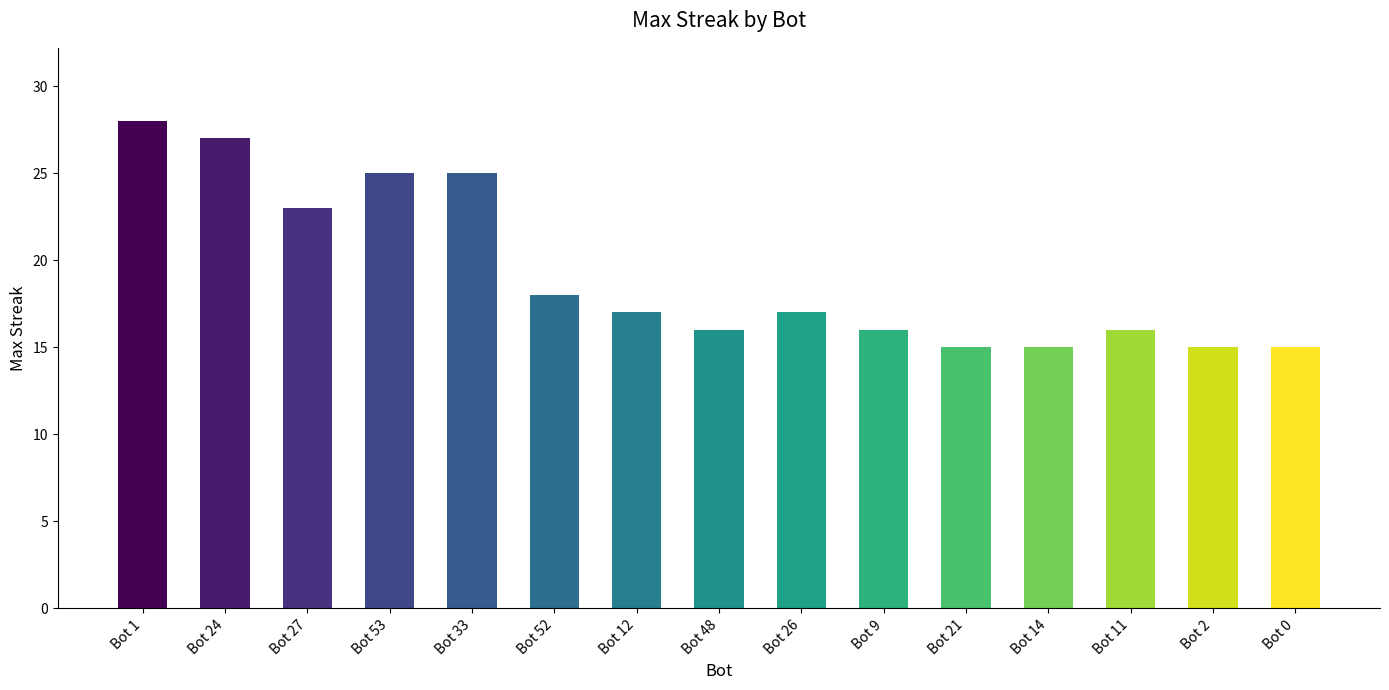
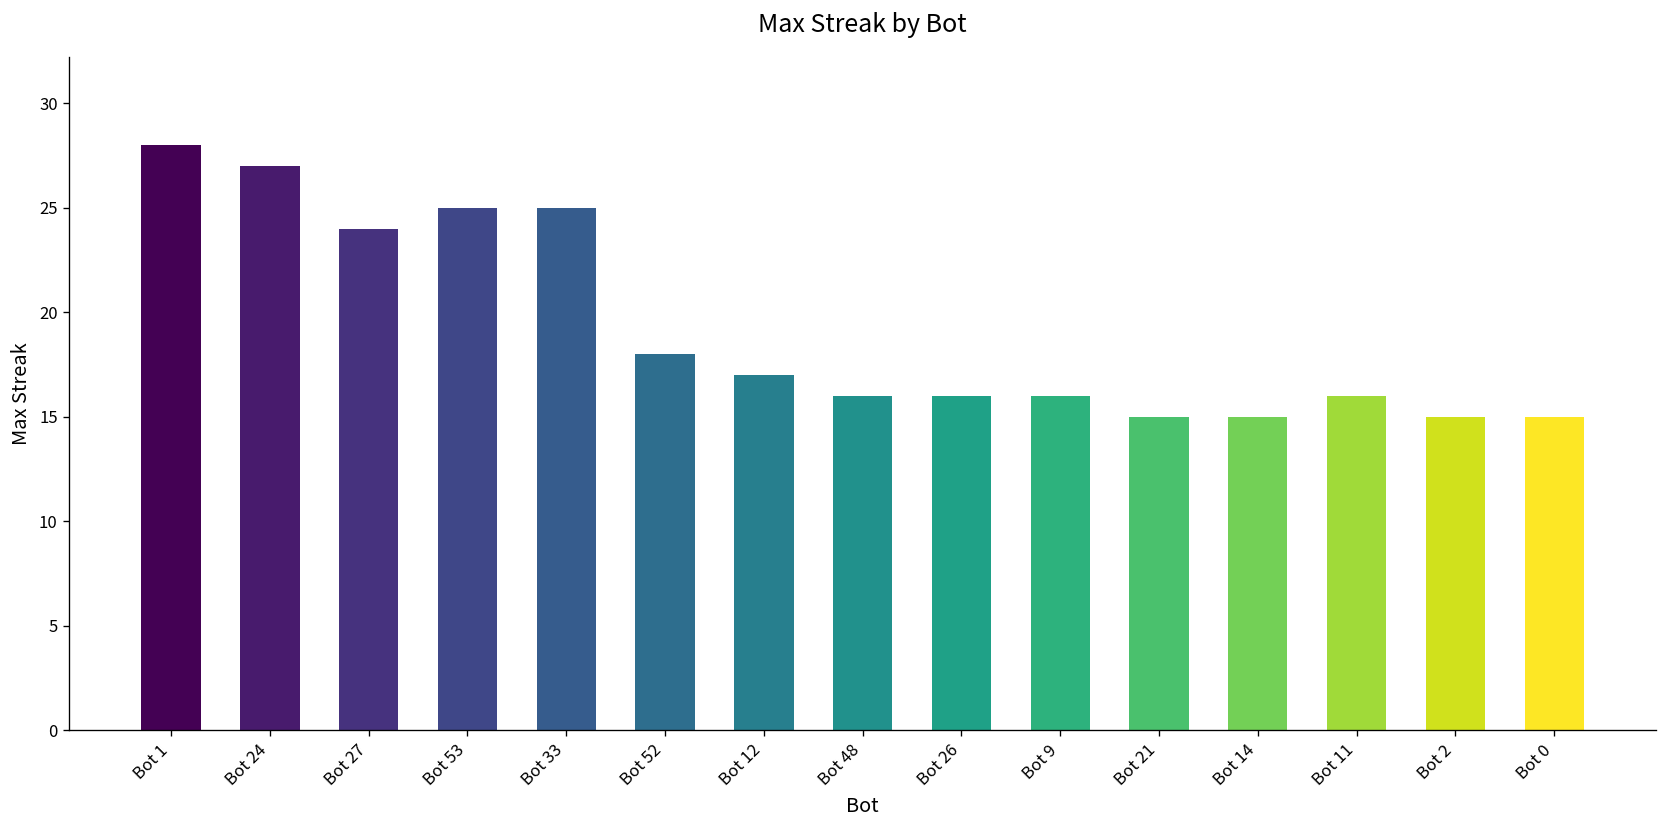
  {
    "Bot 1": 28,
    "Bot 24": 27,
-   "Bot 27": 23,
+   "Bot 27": 24,
    "Bot 53": 25,
    "Bot 33": 25,
    "Bot 52": 18,
    "Bot 12": 17,
    "Bot 48": 16,
-   "Bot 26": 17,
+   "Bot 26": 16,
    "Bot 9": 16,
    "Bot 21": 15,
    "Bot 14": 15,
    "Bot 11": 16,
    "Bot 2": 15,
    "Bot 0": 15
  }
